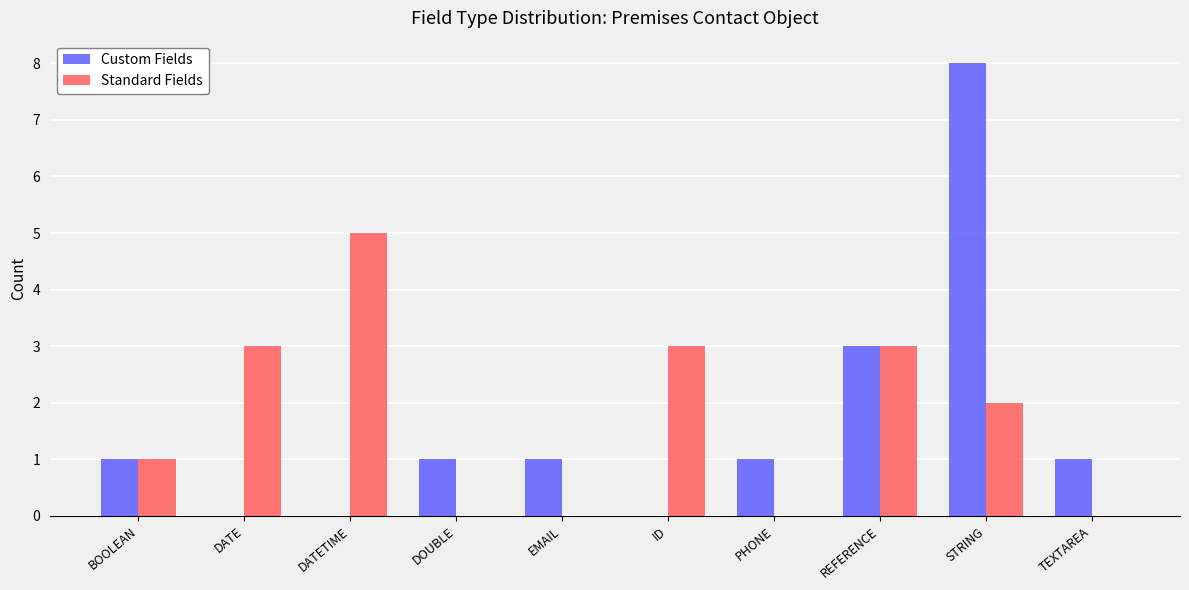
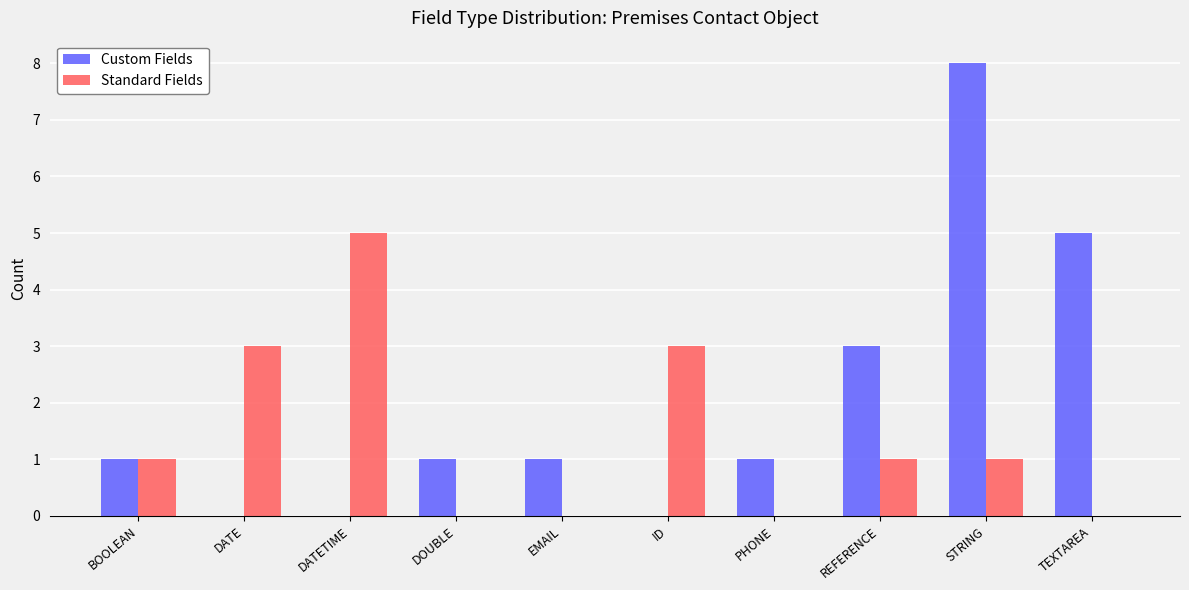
  {
    "Custom Fields": {
      "BOOLEAN": 1,
      "DATE": 0,
      "DATETIME": 0,
      "DOUBLE": 1,
      "EMAIL": 1,
      "ID": 0,
      "PHONE": 1,
      "REFERENCE": 3,
      "STRING": 8,
-     "TEXTAREA": 1
+     "TEXTAREA": 5
    },
    "Standard Fields": {
      "BOOLEAN": 1,
      "DATE": 3,
      "DATETIME": 5,
      "DOUBLE": 0,
      "EMAIL": 0,
      "ID": 3,
      "PHONE": 0,
-     "REFERENCE": 3,
-     "STRING": 2,
+     "REFERENCE": 1,
+     "STRING": 1,
      "TEXTAREA": 0
    }
  }
